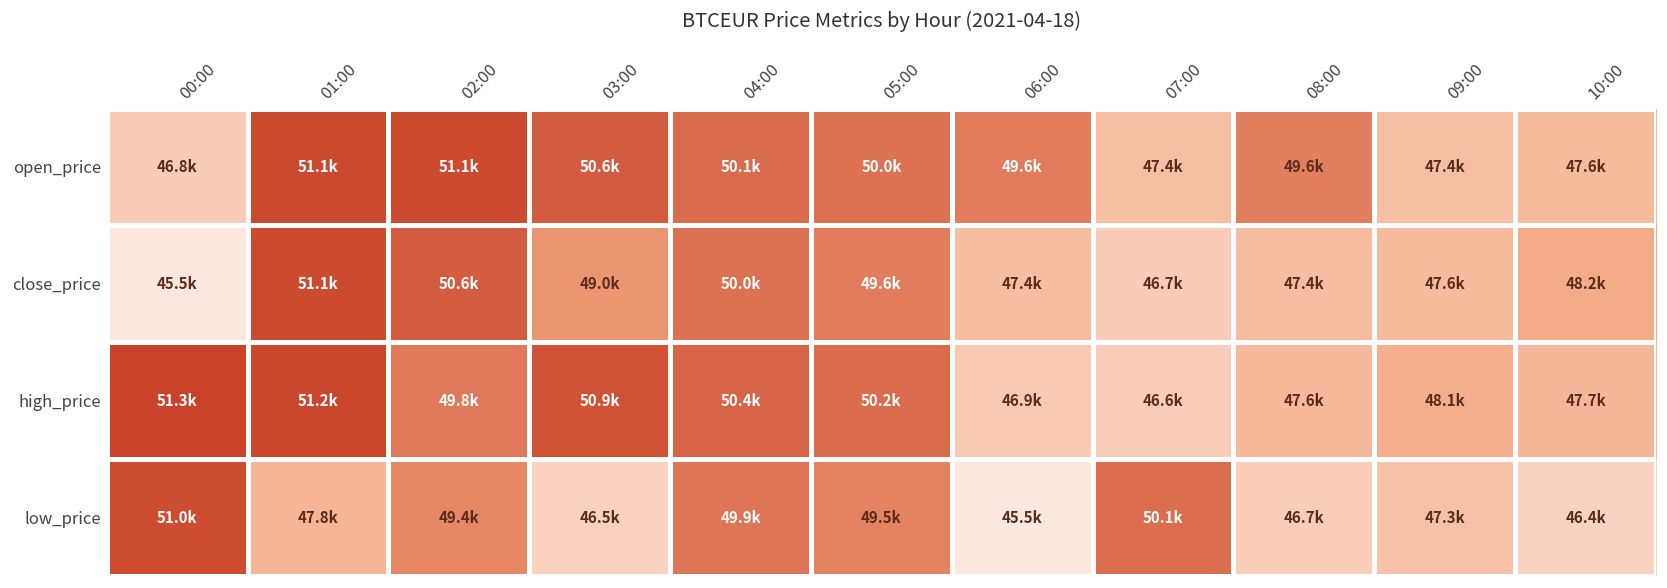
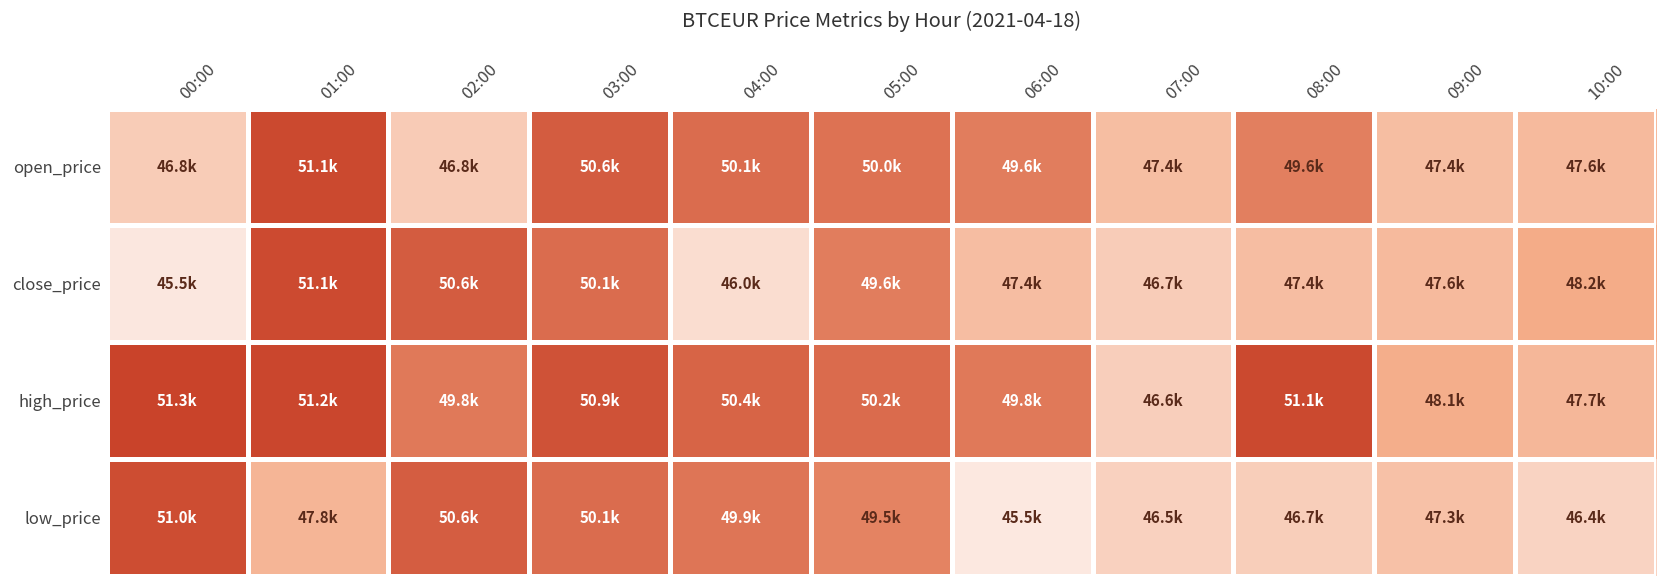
  {
    "open_price": {
      "00:00": "46.8k",
      "01:00": "51.1k",
-     "02:00": "51.1k",
+     "02:00": "46.8k",
      "03:00": "50.6k",
      "04:00": "50.1k",
      "05:00": "50.0k",
      "06:00": "49.6k",
      "07:00": "47.4k",
      "08:00": "49.6k",
      "09:00": "47.4k",
      "10:00": "47.6k"
    },
    "close_price": {
      "00:00": "45.5k",
      "01:00": "51.1k",
      "02:00": "50.6k",
-     "03:00": "49.0k",
-     "04:00": "50.0k",
+     "03:00": "50.1k",
+     "04:00": "46.0k",
      "05:00": "49.6k",
      "06:00": "47.4k",
      "07:00": "46.7k",
      "08:00": "47.4k",
      "09:00": "47.6k",
      "10:00": "48.2k"
    },
    "high_price": {
      "00:00": "51.3k",
      "01:00": "51.2k",
      "02:00": "49.8k",
      "03:00": "50.9k",
      "04:00": "50.4k",
      "05:00": "50.2k",
-     "06:00": "46.9k",
+     "06:00": "49.8k",
      "07:00": "46.6k",
-     "08:00": "47.6k",
+     "08:00": "51.1k",
      "09:00": "48.1k",
      "10:00": "47.7k"
    },
    "low_price": {
      "00:00": "51.0k",
      "01:00": "47.8k",
-     "02:00": "49.4k",
-     "03:00": "46.5k",
+     "02:00": "50.6k",
+     "03:00": "50.1k",
      "04:00": "49.9k",
      "05:00": "49.5k",
      "06:00": "45.5k",
-     "07:00": "50.1k",
+     "07:00": "46.5k",
      "08:00": "46.7k",
      "09:00": "47.3k",
      "10:00": "46.4k"
    }
  }
